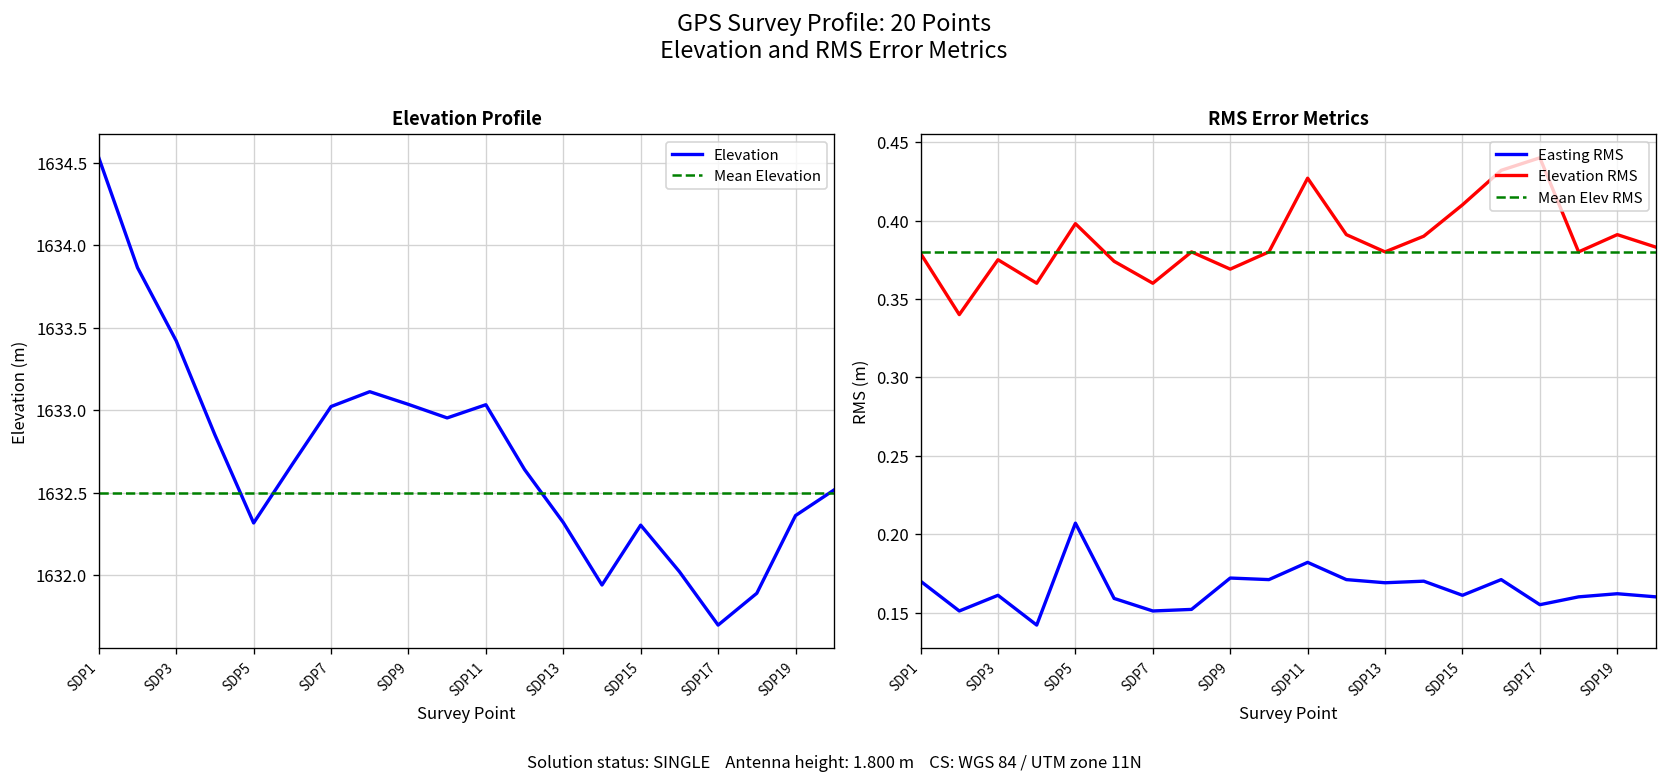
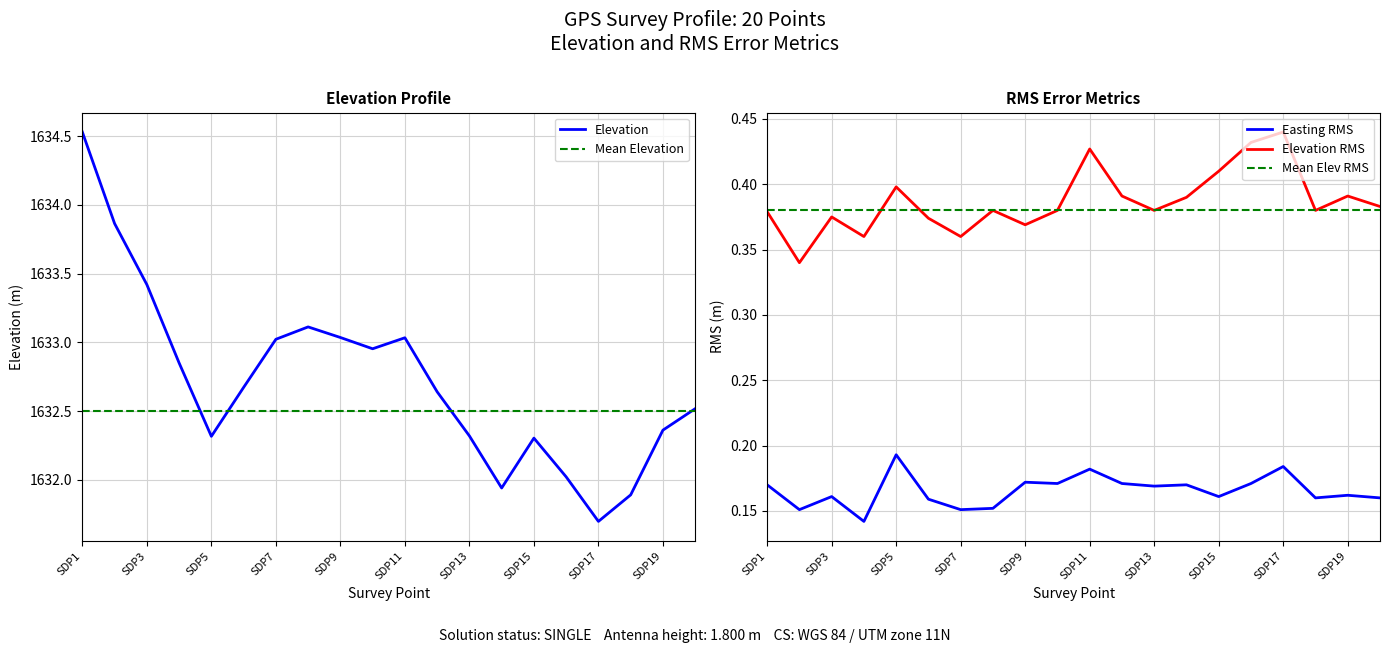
  {
    "Elevation Profile": {
      "SDP1": 1634.53,
      "SDP3": 1633.42,
      "SDP5": 1632.32,
      "SDP7": 1633.02,
      "SDP9": 1633.04,
      "SDP11": 1633.03,
      "SDP13": 1632.32,
      "SDP15": 1632.30,
      "SDP17": 1631.70,
      "SDP19": 1632.36
    },
    "RMS Error Metrics": {
      "Easting RMS": {
        "SDP1": 0.170,
        "SDP3": 0.161,
-       "SDP5": 0.207,
+       "SDP5": 0.193,
        "SDP7": 0.151,
        "SDP9": 0.172,
        "SDP11": 0.182,
        "SDP13": 0.169,
        "SDP15": 0.161,
-       "SDP17": 0.155,
+       "SDP17": 0.184,
        "SDP19": 0.162
      },
      "Elevation RMS": {
        "SDP1": 0.379,
        "SDP3": 0.375,
        "SDP5": 0.398,
        "SDP7": 0.360,
        "SDP9": 0.369,
        "SDP11": 0.427,
        "SDP13": 0.380,
        "SDP15": 0.410,
        "SDP19": 0.391
      }
    }
  }
